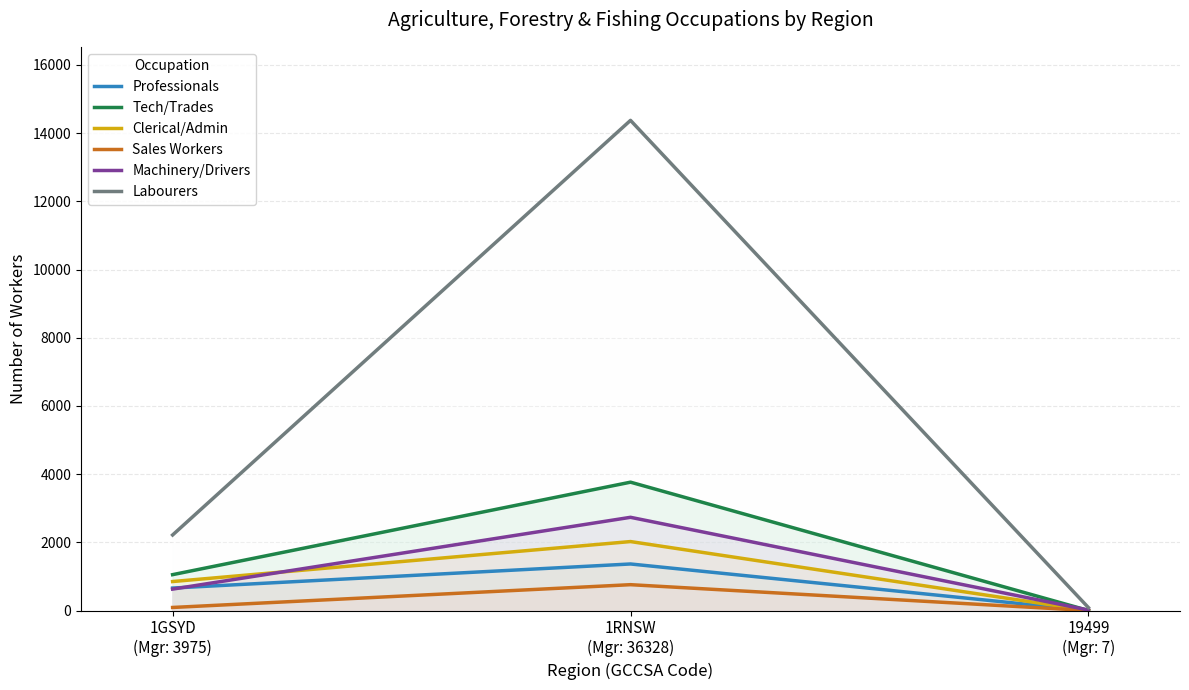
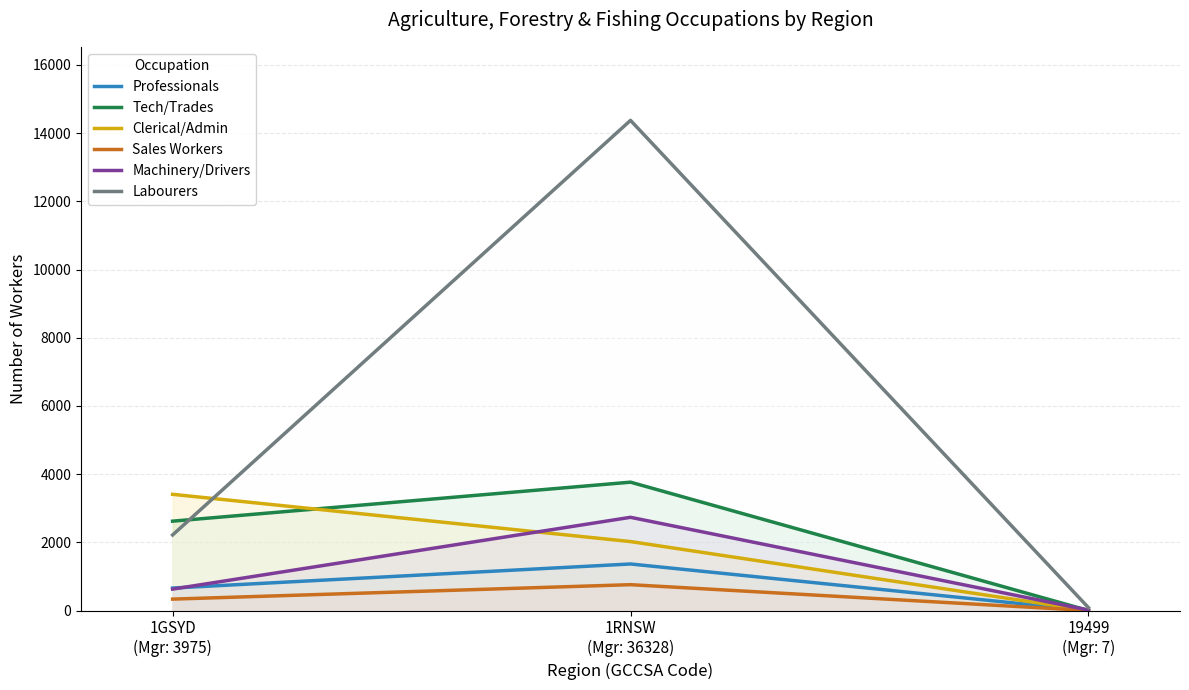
  {
    "Professionals": {
      "1RNSW (Mgr: 36328)": 1400
    },
    "Tech/Trades": {
-     "1GSYD (Mgr: 3975)": 1100,
+     "1GSYD (Mgr: 3975)": 2600,
      "1RNSW (Mgr: 36328)": 3800
    },
    "Clerical/Admin": {
-     "1GSYD (Mgr: 3975)": 900,
+     "1GSYD (Mgr: 3975)": 3400,
      "1RNSW (Mgr: 36328)": 2000
    },
    "Sales Workers": {
-     "1GSYD (Mgr: 3975)": 100,
+     "1GSYD (Mgr: 3975)": 300,
      "1RNSW (Mgr: 36328)": 800
    },
    "Machinery/Drivers": {
      "1RNSW (Mgr: 36328)": 2700
    },
    "Labourers": {
      "1GSYD (Mgr: 3975)": 2200,
      "1RNSW (Mgr: 36328)": 14400
    }
  }
